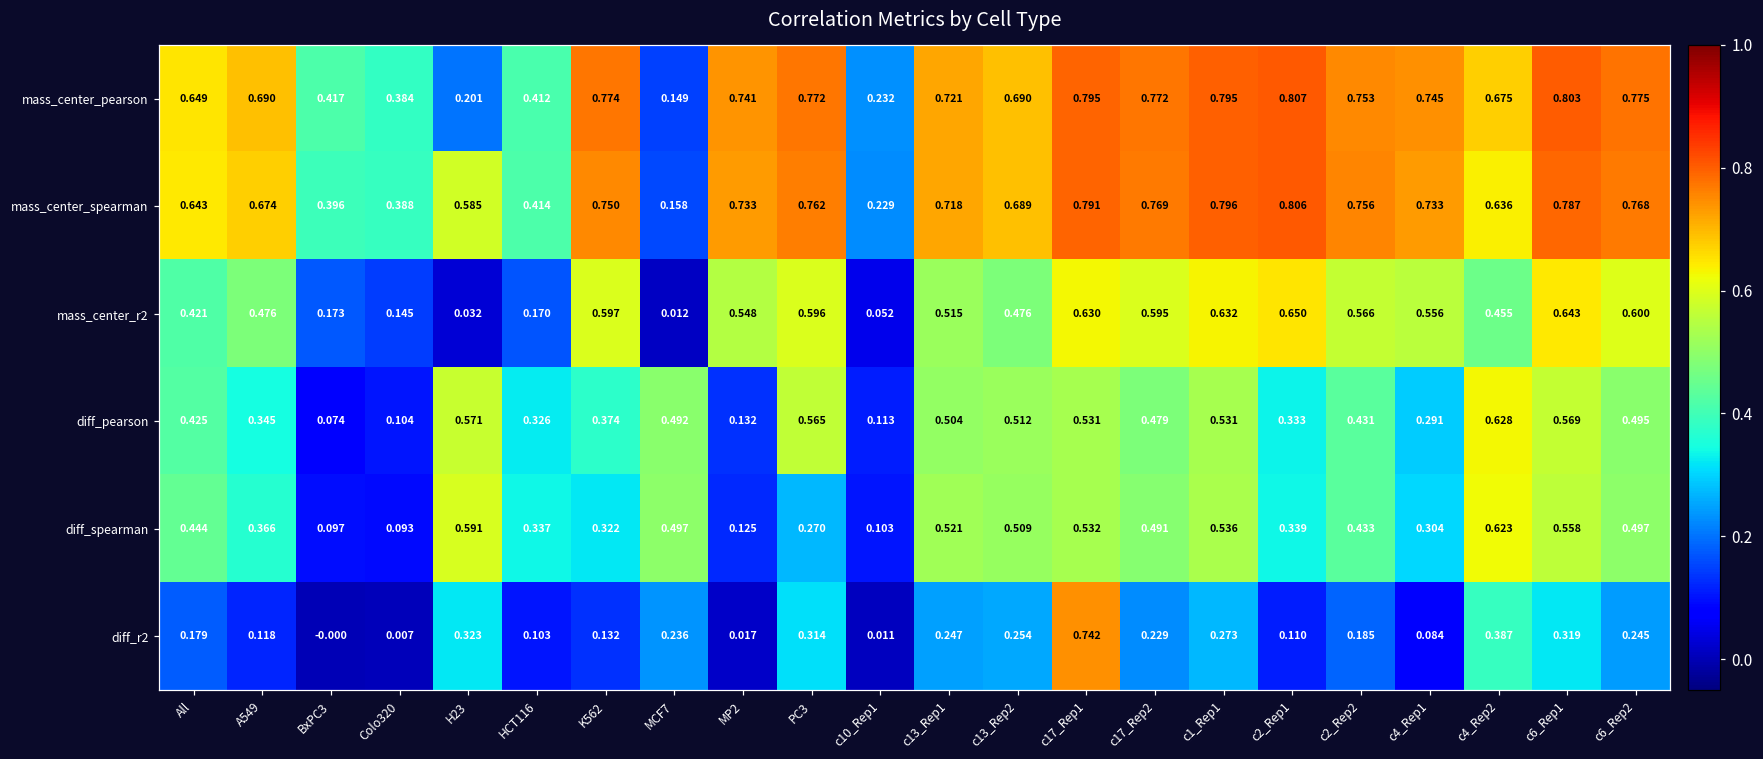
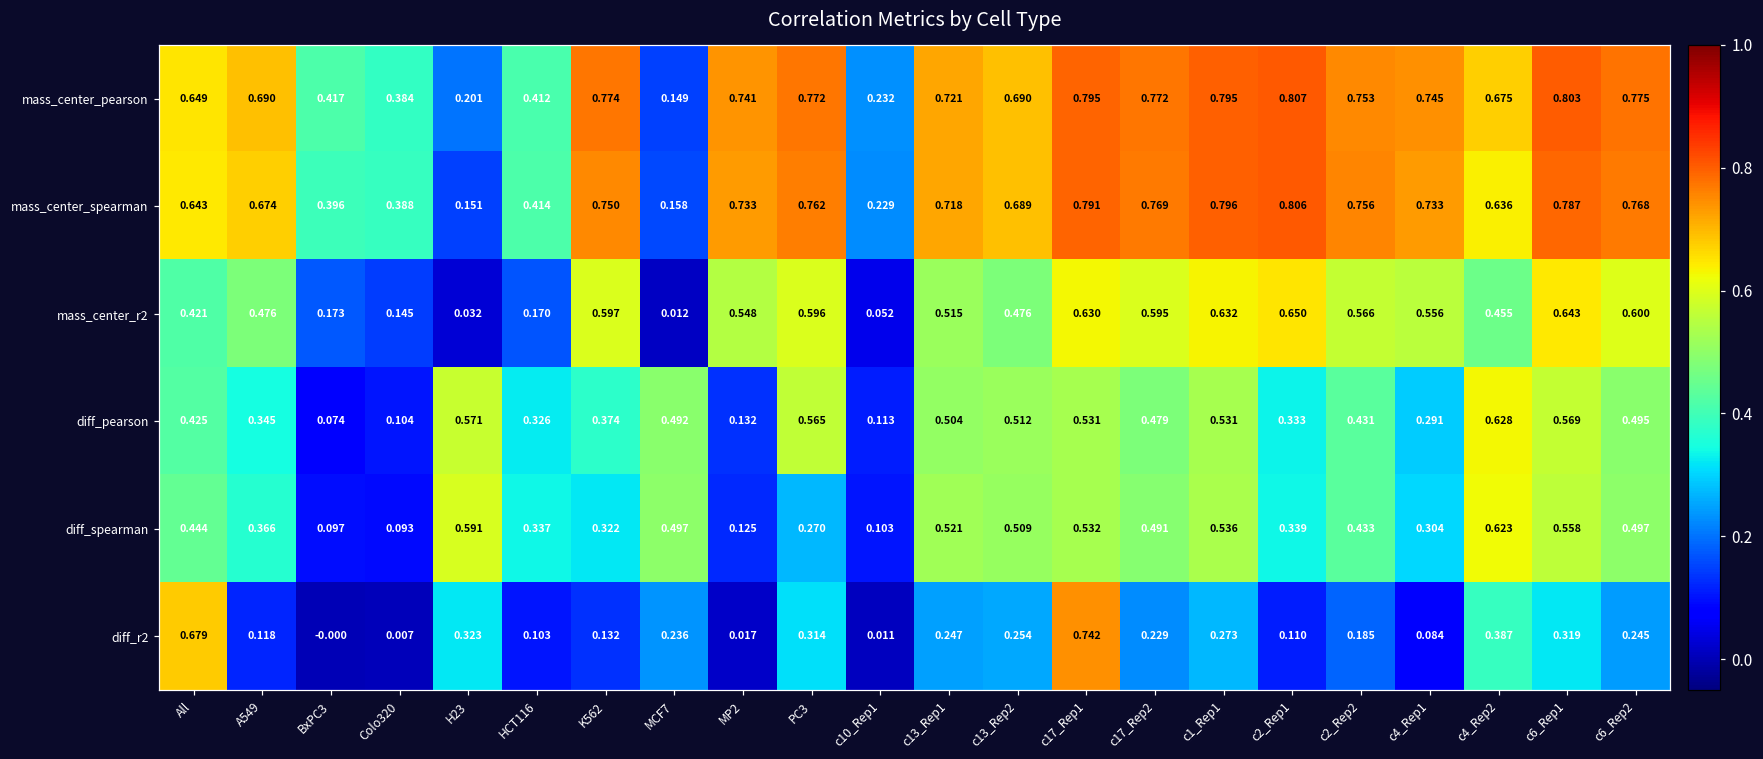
  {
    "mass_center_pearson": {
      "All": 0.649,
      "A549": 0.690,
      "BxPC3": 0.417,
      "Colo320": 0.384,
      "H23": 0.201,
      "HCT116": 0.412,
      "K562": 0.774,
      "MCF7": 0.149,
      "MP2": 0.741,
      "PC3": 0.772,
      "c10_Rep1": 0.232,
      "c13_Rep1": 0.721,
      "c13_Rep2": 0.690,
      "c17_Rep1": 0.795,
      "c17_Rep2": 0.772,
      "c1_Rep1": 0.795,
      "c2_Rep1": 0.807,
      "c2_Rep2": 0.753,
      "c4_Rep1": 0.745,
      "c4_Rep2": 0.675,
      "c6_Rep1": 0.803,
      "c6_Rep2": 0.775
    },
    "mass_center_spearman": {
      "All": 0.643,
      "A549": 0.674,
      "BxPC3": 0.396,
      "Colo320": 0.388,
-     "H23": 0.585,
+     "H23": 0.151,
      "HCT116": 0.414,
      "K562": 0.750,
      "MCF7": 0.158,
      "MP2": 0.733,
      "PC3": 0.762,
      "c10_Rep1": 0.229,
      "c13_Rep1": 0.718,
      "c13_Rep2": 0.689,
      "c17_Rep1": 0.791,
      "c17_Rep2": 0.769,
      "c1_Rep1": 0.796,
      "c2_Rep1": 0.806,
      "c2_Rep2": 0.756,
      "c4_Rep1": 0.733,
      "c4_Rep2": 0.636,
      "c6_Rep1": 0.787,
      "c6_Rep2": 0.768
    },
    "mass_center_r2": {
      "All": 0.421,
      "A549": 0.476,
      "BxPC3": 0.173,
      "Colo320": 0.145,
      "H23": 0.032,
      "HCT116": 0.170,
      "K562": 0.597,
      "MCF7": 0.012,
      "MP2": 0.548,
      "PC3": 0.596,
      "c10_Rep1": 0.052,
      "c13_Rep1": 0.515,
      "c13_Rep2": 0.476,
      "c17_Rep1": 0.630,
      "c17_Rep2": 0.595,
      "c1_Rep1": 0.632,
      "c2_Rep1": 0.650,
      "c2_Rep2": 0.566,
      "c4_Rep1": 0.556,
      "c4_Rep2": 0.455,
      "c6_Rep1": 0.643,
      "c6_Rep2": 0.600
    },
    "diff_pearson": {
      "All": 0.425,
      "A549": 0.345,
      "BxPC3": 0.074,
      "Colo320": 0.104,
      "H23": 0.571,
      "HCT116": 0.326,
      "K562": 0.374,
      "MCF7": 0.492,
      "MP2": 0.132,
      "PC3": 0.565,
      "c10_Rep1": 0.113,
      "c13_Rep1": 0.504,
      "c13_Rep2": 0.512,
      "c17_Rep1": 0.531,
      "c17_Rep2": 0.479,
      "c1_Rep1": 0.531,
      "c2_Rep1": 0.333,
      "c2_Rep2": 0.431,
      "c4_Rep1": 0.291,
      "c4_Rep2": 0.628,
      "c6_Rep1": 0.569,
      "c6_Rep2": 0.495
    },
    "diff_spearman": {
      "All": 0.444,
      "A549": 0.366,
      "BxPC3": 0.097,
      "Colo320": 0.093,
      "H23": 0.591,
      "HCT116": 0.337,
      "K562": 0.322,
      "MCF7": 0.497,
      "MP2": 0.125,
      "PC3": 0.270,
      "c10_Rep1": 0.103,
      "c13_Rep1": 0.521,
      "c13_Rep2": 0.509,
      "c17_Rep1": 0.532,
      "c17_Rep2": 0.491,
      "c1_Rep1": 0.536,
      "c2_Rep1": 0.339,
      "c2_Rep2": 0.433,
      "c4_Rep1": 0.304,
      "c4_Rep2": 0.623,
      "c6_Rep1": 0.558,
      "c6_Rep2": 0.497
    },
    "diff_r2": {
-     "All": 0.179,
+     "All": 0.679,
      "A549": 0.118,
      "BxPC3": -0.000,
      "Colo320": 0.007,
      "H23": 0.323,
      "HCT116": 0.103,
      "K562": 0.132,
      "MCF7": 0.236,
      "MP2": 0.017,
      "PC3": 0.314,
      "c10_Rep1": 0.011,
      "c13_Rep1": 0.247,
      "c13_Rep2": 0.254,
      "c17_Rep1": 0.742,
      "c17_Rep2": 0.229,
      "c1_Rep1": 0.273,
      "c2_Rep1": 0.110,
      "c2_Rep2": 0.185,
      "c4_Rep1": 0.084,
      "c4_Rep2": 0.387,
      "c6_Rep1": 0.319,
      "c6_Rep2": 0.245
    }
  }
